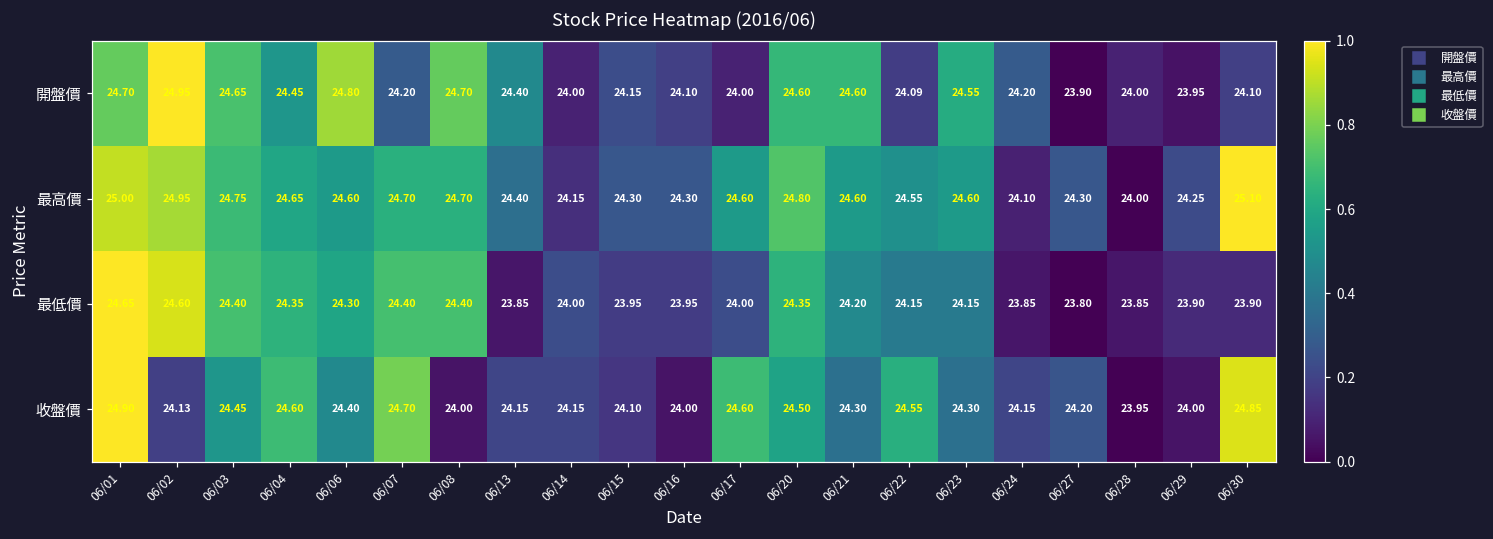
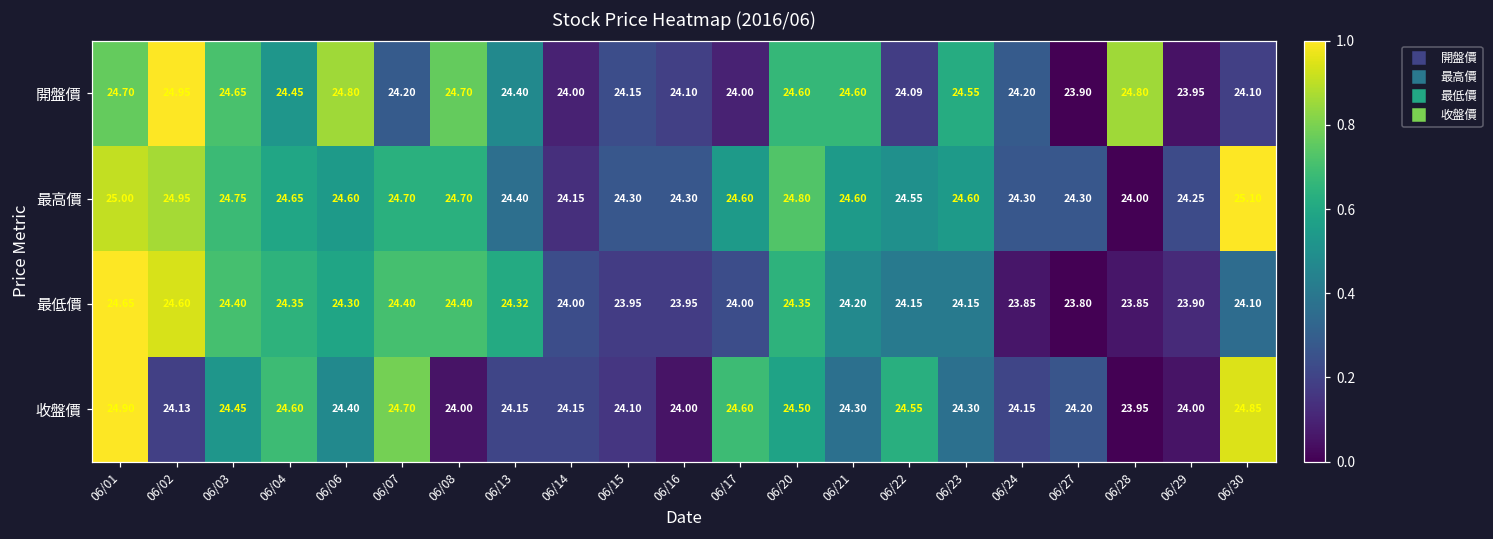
  {
    "開盤價": {
      "06/01": 24.70,
      "06/03": 24.65,
      "06/04": 24.45,
      "06/06": 24.80,
      "06/07": 24.20,
      "06/08": 24.70,
      "06/13": 24.40,
      "06/14": 24.00,
      "06/15": 24.15,
      "06/16": 24.10,
      "06/17": 24.00,
      "06/20": 24.60,
      "06/21": 24.60,
      "06/22": 24.09,
      "06/23": 24.55,
      "06/24": 24.20,
      "06/27": 23.90,
-     "06/28": 24.00,
+     "06/28": 24.80,
      "06/29": 23.95,
      "06/30": 24.10
    },
    "最高價": {
      "06/01": 25.00,
      "06/02": 24.95,
      "06/03": 24.75,
      "06/04": 24.65,
      "06/06": 24.60,
      "06/07": 24.70,
      "06/08": 24.70,
      "06/13": 24.40,
      "06/14": 24.15,
      "06/15": 24.30,
      "06/16": 24.30,
      "06/17": 24.60,
      "06/20": 24.80,
      "06/21": 24.60,
      "06/22": 24.55,
      "06/23": 24.60,
-     "06/24": 24.10,
+     "06/24": 24.30,
      "06/27": 24.30,
      "06/28": 24.00,
      "06/29": 24.25
    },
    "最低價": {
      "06/03": 24.40,
      "06/04": 24.35,
      "06/06": 24.30,
      "06/07": 24.40,
      "06/08": 24.40,
-     "06/13": 23.85,
+     "06/13": 24.32,
      "06/14": 24.00,
      "06/15": 23.95,
      "06/16": 23.95,
      "06/17": 24.00,
      "06/20": 24.35,
      "06/21": 24.20,
      "06/22": 24.15,
      "06/23": 24.15,
      "06/24": 23.85,
      "06/27": 23.80,
      "06/28": 23.85,
      "06/29": 23.90,
-     "06/30": 23.90
+     "06/30": 24.10
    },
    "收盤價": {
      "06/02": 24.13,
      "06/03": 24.45,
      "06/04": 24.60,
      "06/06": 24.40,
      "06/07": 24.70,
      "06/08": 24.00,
      "06/13": 24.15,
      "06/14": 24.15,
      "06/15": 24.10,
      "06/16": 24.00,
      "06/17": 24.60,
      "06/20": 24.50,
      "06/21": 24.30,
      "06/22": 24.55,
      "06/23": 24.30,
      "06/24": 24.15,
      "06/27": 24.20,
      "06/28": 23.95,
      "06/29": 24.00
    }
  }
